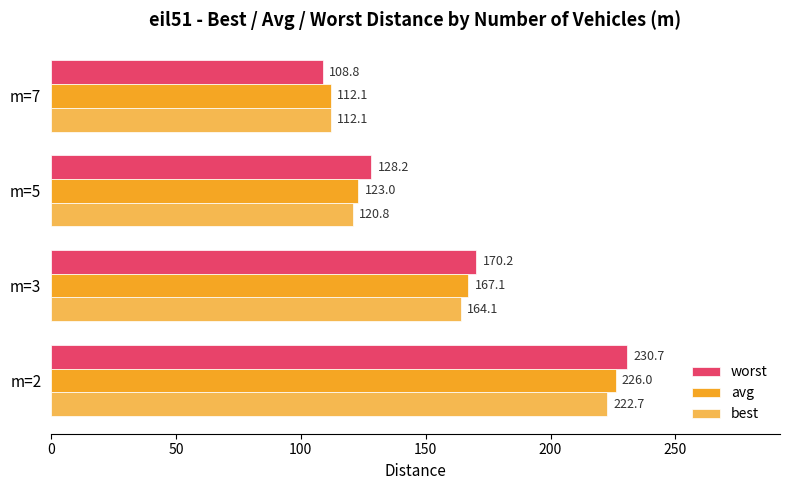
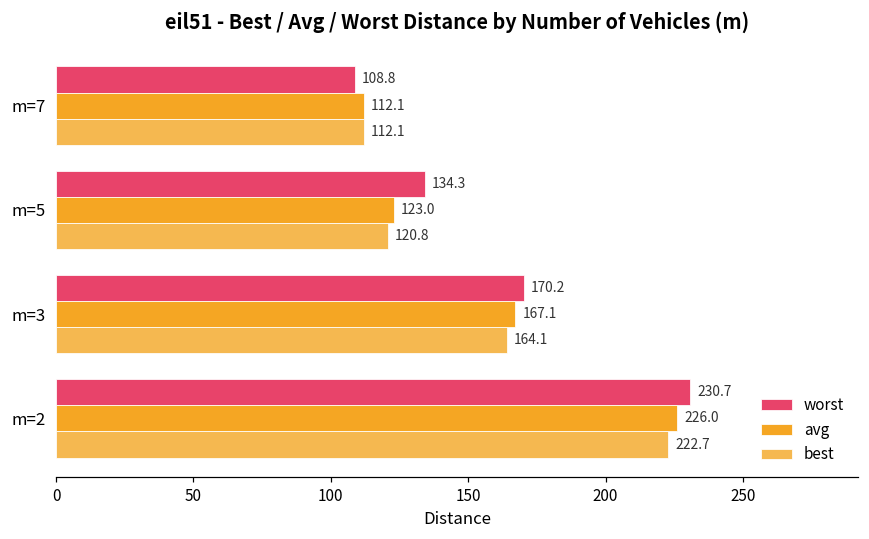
  {
    "worst": {
      "m=7": 108.8,
-     "m=5": 128.2,
+     "m=5": 134.3,
      "m=3": 170.2,
      "m=2": 230.7
    }
  }
